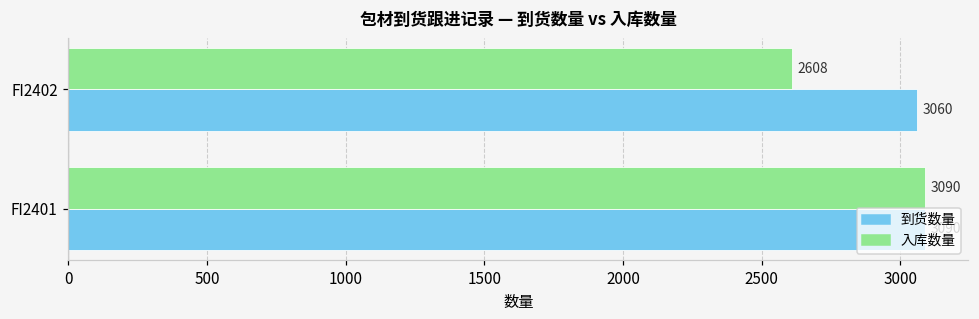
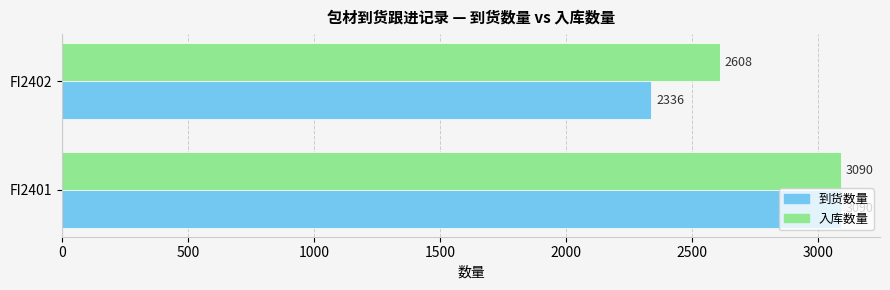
  {
    "到货数量": {
-     "FI2402": 3060
+     "FI2402": 2336
    },
    "入库数量": {
      "FI2402": 2608,
      "FI2401": 3090
    }
  }
